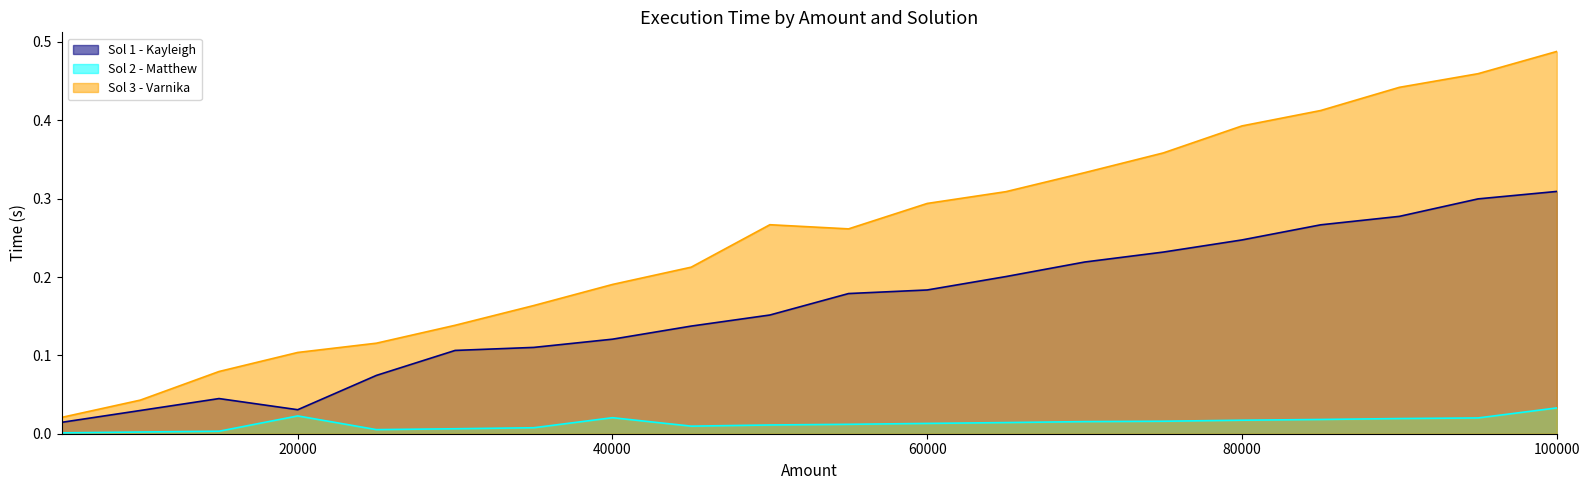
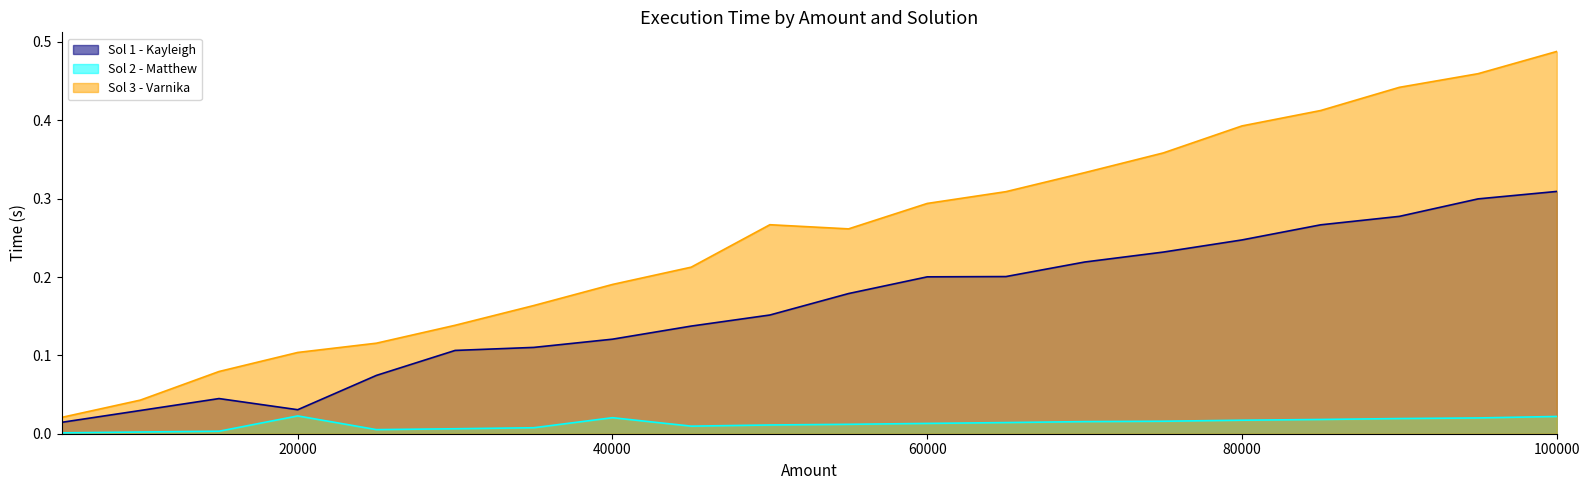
  {
    "Sol 1 - Kayleigh": {
      "20000": 0.03,
      "40000": 0.12,
-     "60000": 0.18,
+     "60000": 0.20,
      "80000": 0.25,
      "100000": 0.31
    },
    "Sol 2 - Matthew": {
      "20000": 0.02,
      "40000": 0.02,
      "60000": 0.01,
      "80000": 0.02,
-     "100000": 0.03
+     "100000": 0.02
    },
    "Sol 3 - Varnika": {
      "20000": 0.10,
      "40000": 0.19,
      "60000": 0.29,
      "80000": 0.39,
      "100000": 0.49
    }
  }
